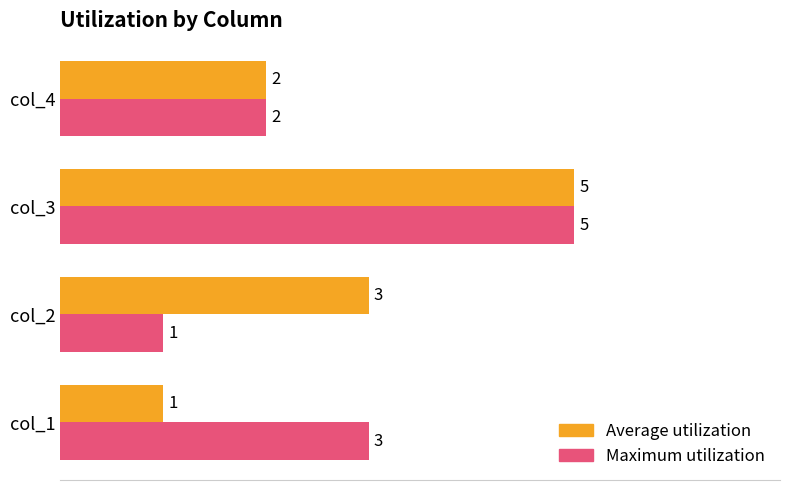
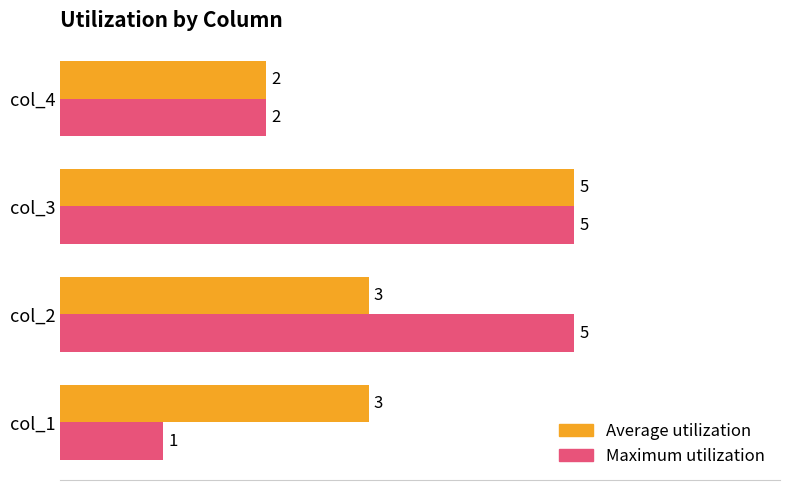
  {
    "Average utilization": {
      "col_4": 2,
      "col_3": 5,
      "col_2": 3,
-     "col_1": 1
+     "col_1": 3
    },
    "Maximum utilization": {
      "col_4": 2,
      "col_3": 5,
-     "col_2": 1,
-     "col_1": 3
+     "col_2": 5,
+     "col_1": 1
    }
  }
